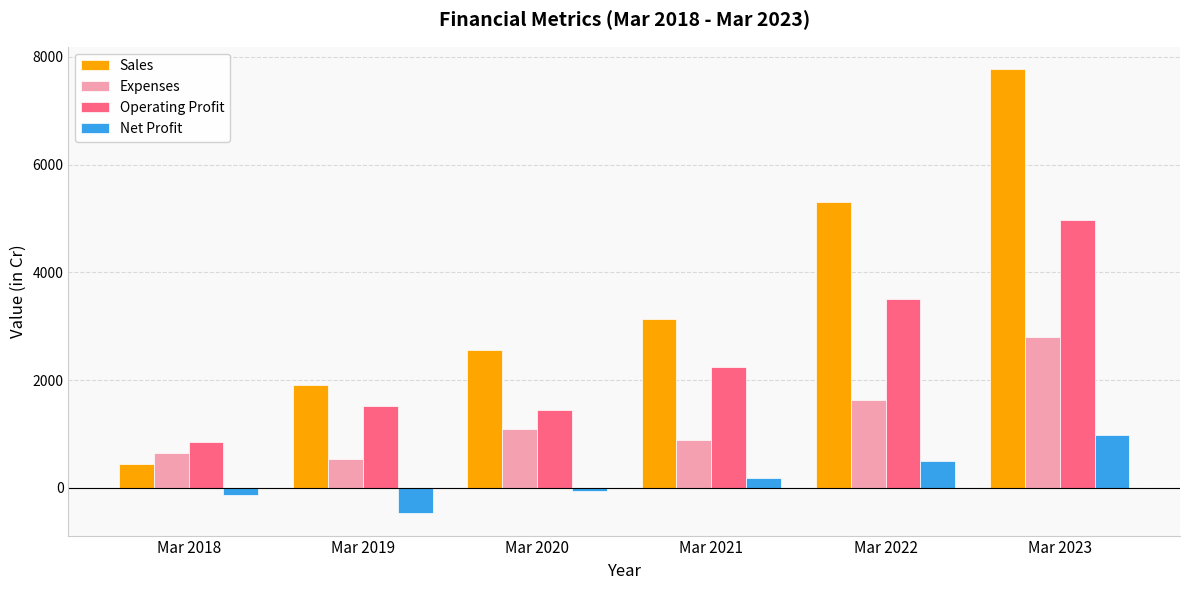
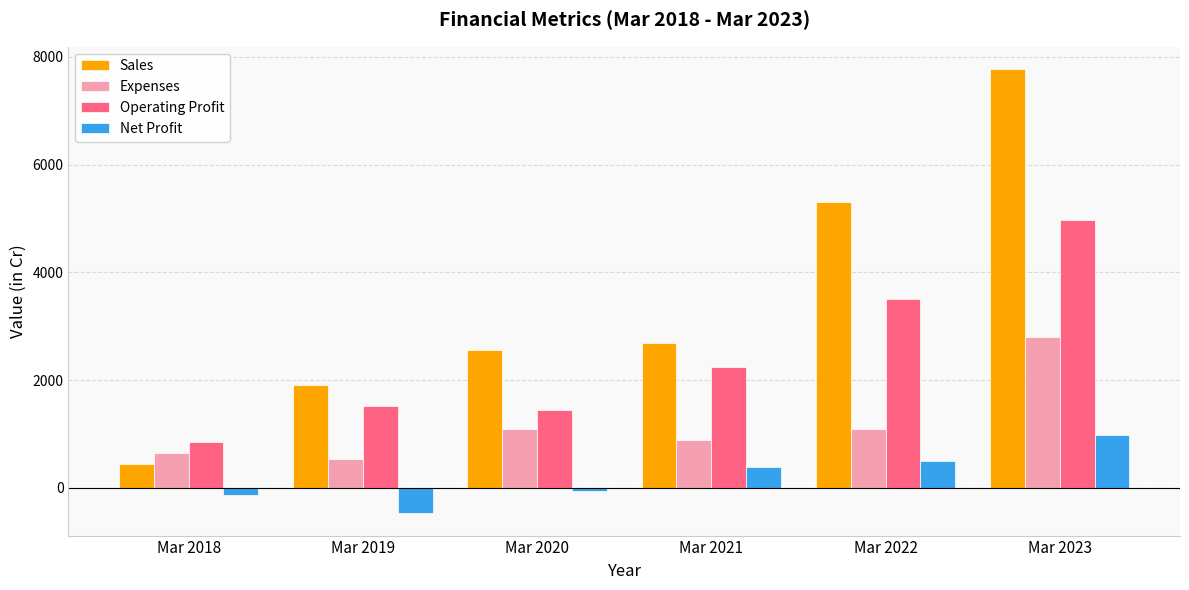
  {
    "Sales": {
      "Mar 2018": 400,
      "Mar 2019": 1900,
      "Mar 2020": 2500,
-     "Mar 2021": 3100,
+     "Mar 2021": 2700,
      "Mar 2022": 5300,
      "Mar 2023": 7800
    },
    "Expenses": {
      "Mar 2018": 600,
      "Mar 2019": 500,
      "Mar 2020": 1100,
      "Mar 2021": 900,
-     "Mar 2022": 1600,
+     "Mar 2022": 1100,
      "Mar 2023": 2800
    },
    "Operating Profit": {
      "Mar 2018": 800,
      "Mar 2019": 1500,
      "Mar 2020": 1500,
      "Mar 2021": 2200,
      "Mar 2022": 3500,
      "Mar 2023": 5000
    },
    "Net Profit": {
      "Mar 2018": -100,
      "Mar 2019": -500,
      "Mar 2020": -100,
-     "Mar 2021": 200,
+     "Mar 2021": 400,
      "Mar 2022": 500,
      "Mar 2023": 1000
    }
  }
